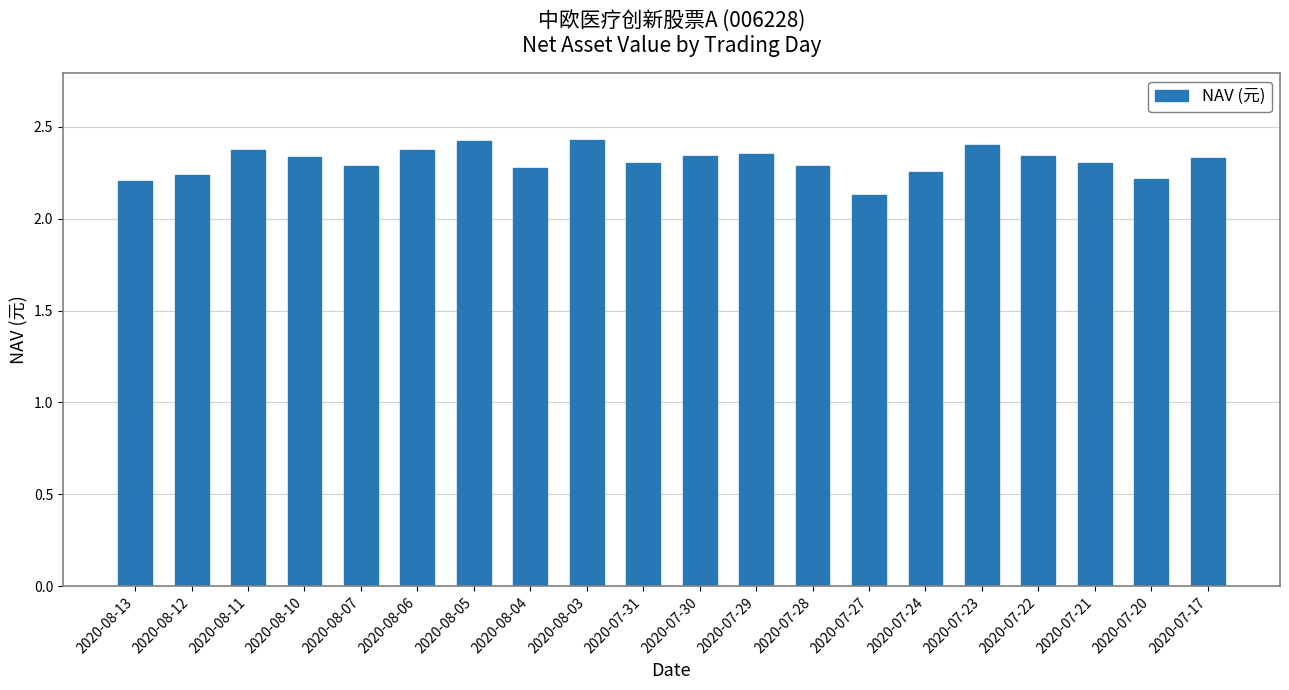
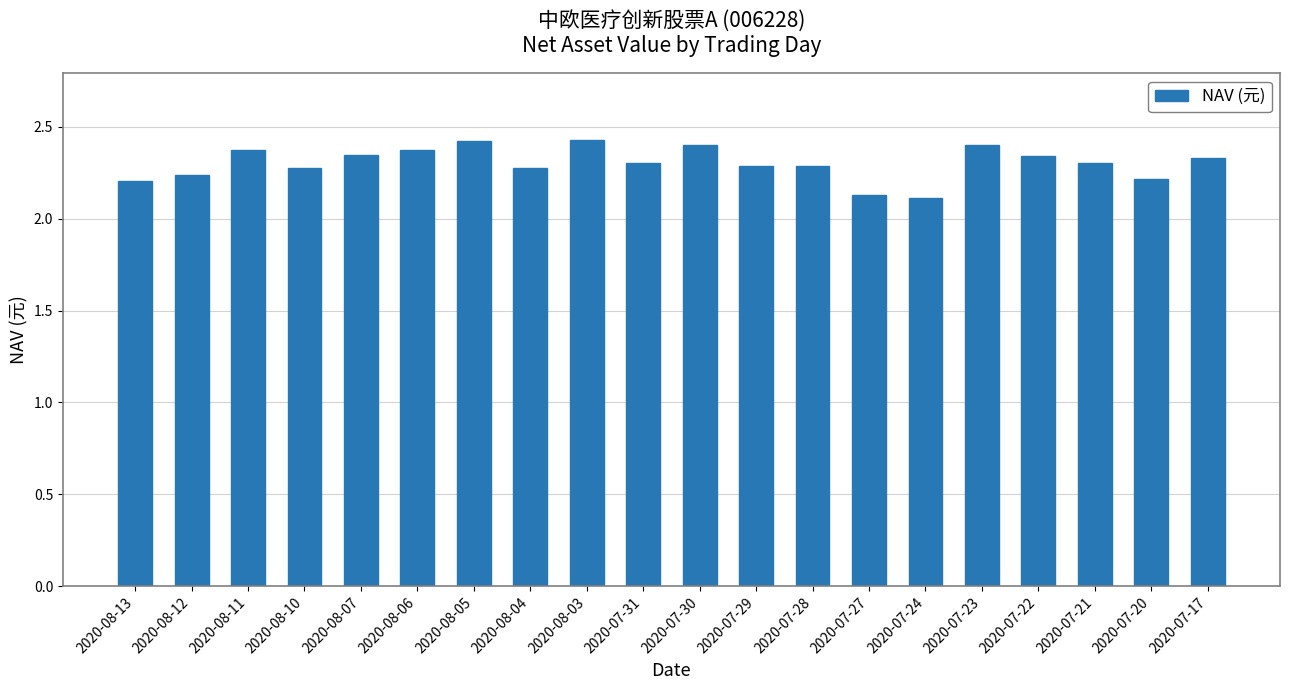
  {
    "2020-08-13": 2.20,
    "2020-08-12": 2.24,
    "2020-08-11": 2.37,
-   "2020-08-10": 2.34,
-   "2020-08-07": 2.29,
+   "2020-08-10": 2.27,
+   "2020-08-07": 2.35,
    "2020-08-06": 2.37,
    "2020-08-05": 2.42,
    "2020-08-04": 2.28,
    "2020-08-03": 2.43,
    "2020-07-31": 2.30,
-   "2020-07-30": 2.34,
-   "2020-07-29": 2.35,
+   "2020-07-30": 2.40,
+   "2020-07-29": 2.29,
    "2020-07-28": 2.28,
    "2020-07-27": 2.13,
-   "2020-07-24": 2.25,
+   "2020-07-24": 2.11,
    "2020-07-23": 2.40,
    "2020-07-22": 2.34,
    "2020-07-21": 2.30,
    "2020-07-20": 2.22,
    "2020-07-17": 2.33
  }
